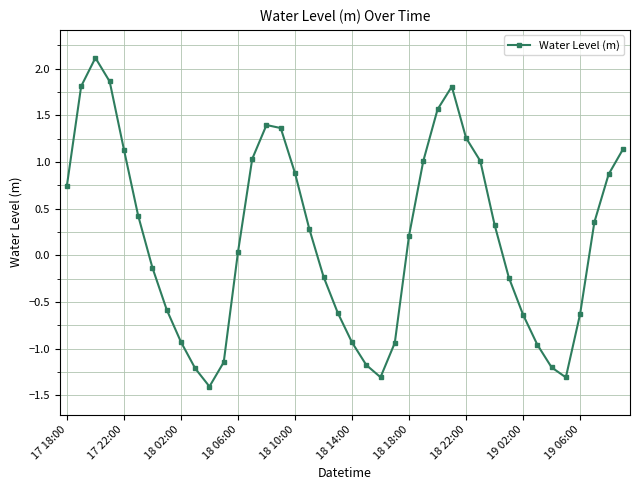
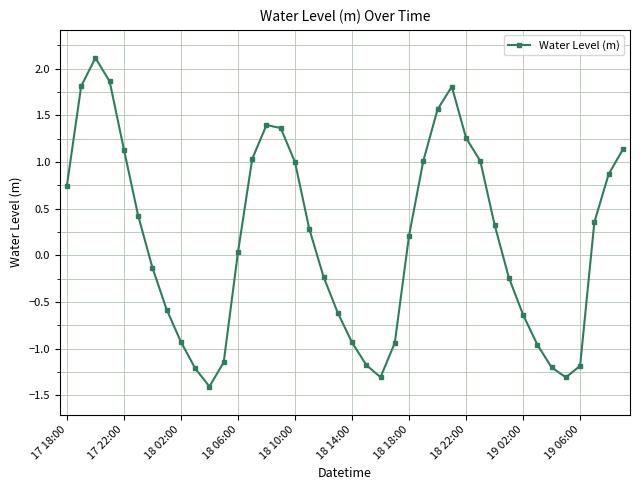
  {
    "17 18:00": 0.7,
    "17 22:00": 1.1,
    "18 02:00": -0.9,
    "18 06:00": 0.0,
-   "18 10:00": 0.9,
+   "18 10:00": 1.0,
    "18 14:00": -0.9,
    "18 18:00": 0.2,
    "18 22:00": 1.3,
    "19 02:00": -0.6,
-   "19 06:00": -0.6
+   "19 06:00": -1.2
  }
